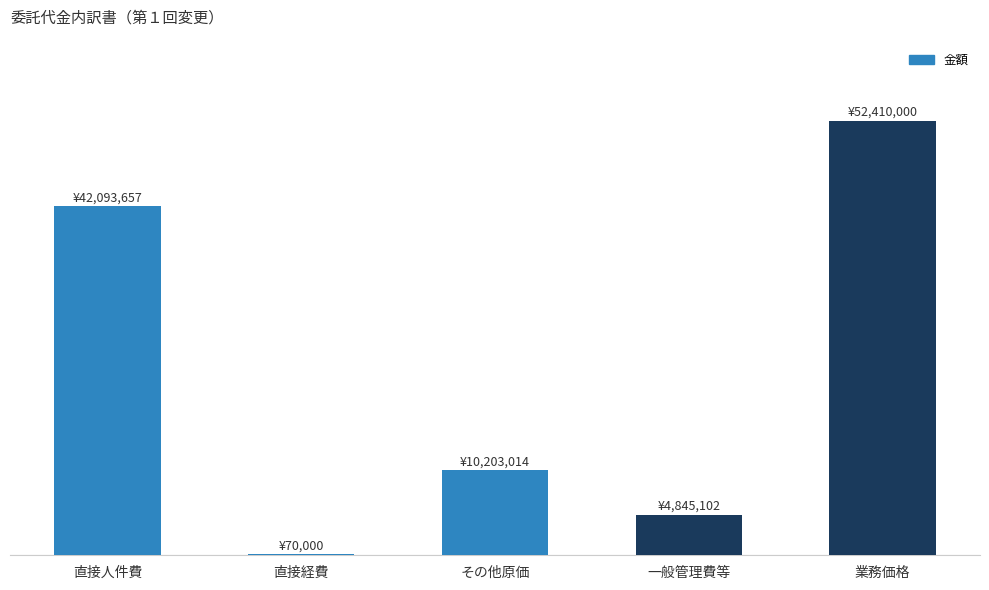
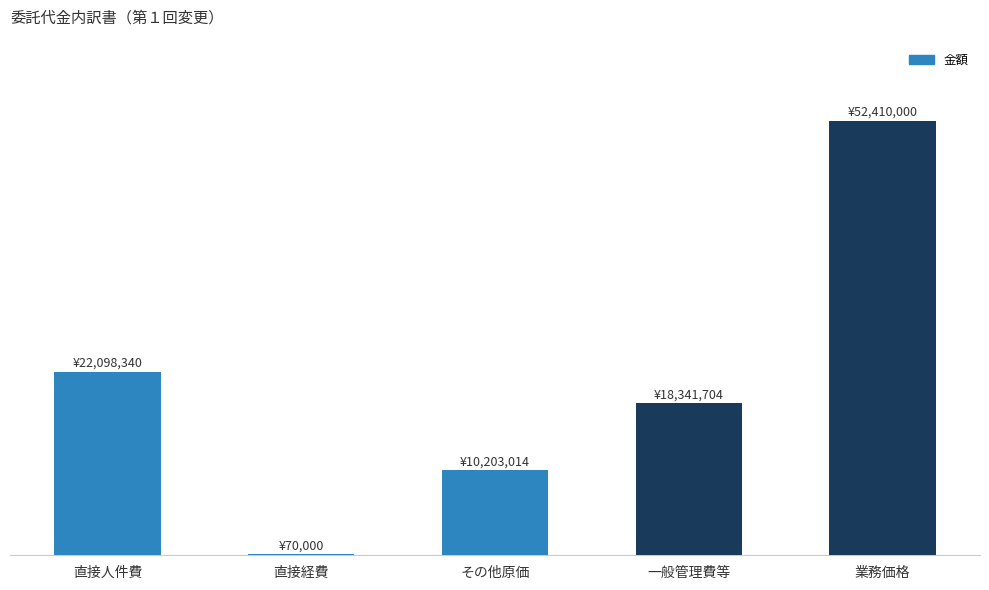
  {
-   "直接人件費": "¥42,093,657",
+   "直接人件費": "¥22,098,340",
    "直接経費": "¥70,000",
    "その他原価": "¥10,203,014",
-   "一般管理費等": "¥4,845,102",
+   "一般管理費等": "¥18,341,704",
    "業務価格": "¥52,410,000"
  }
